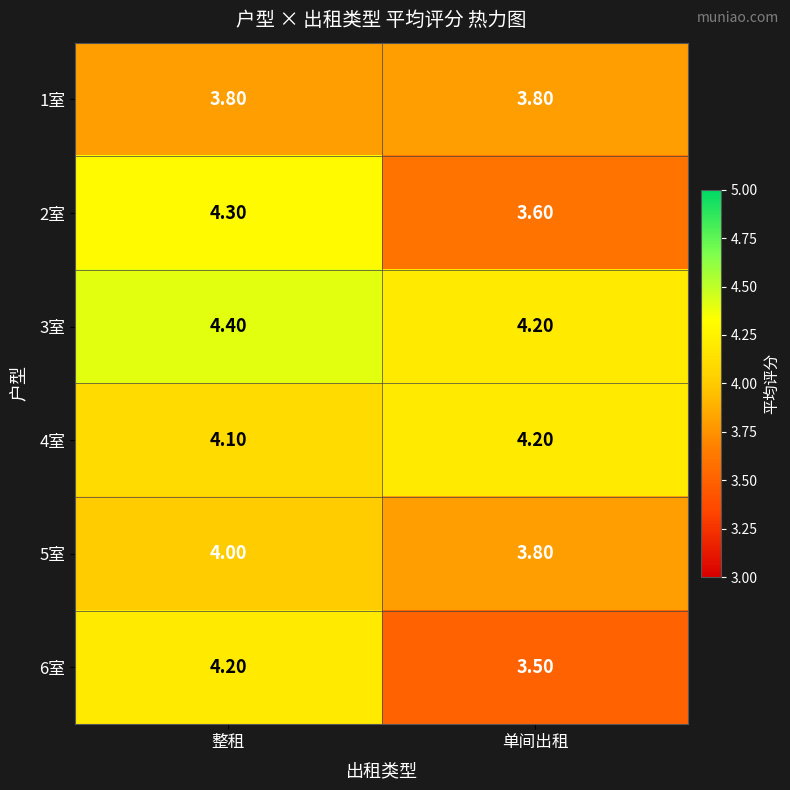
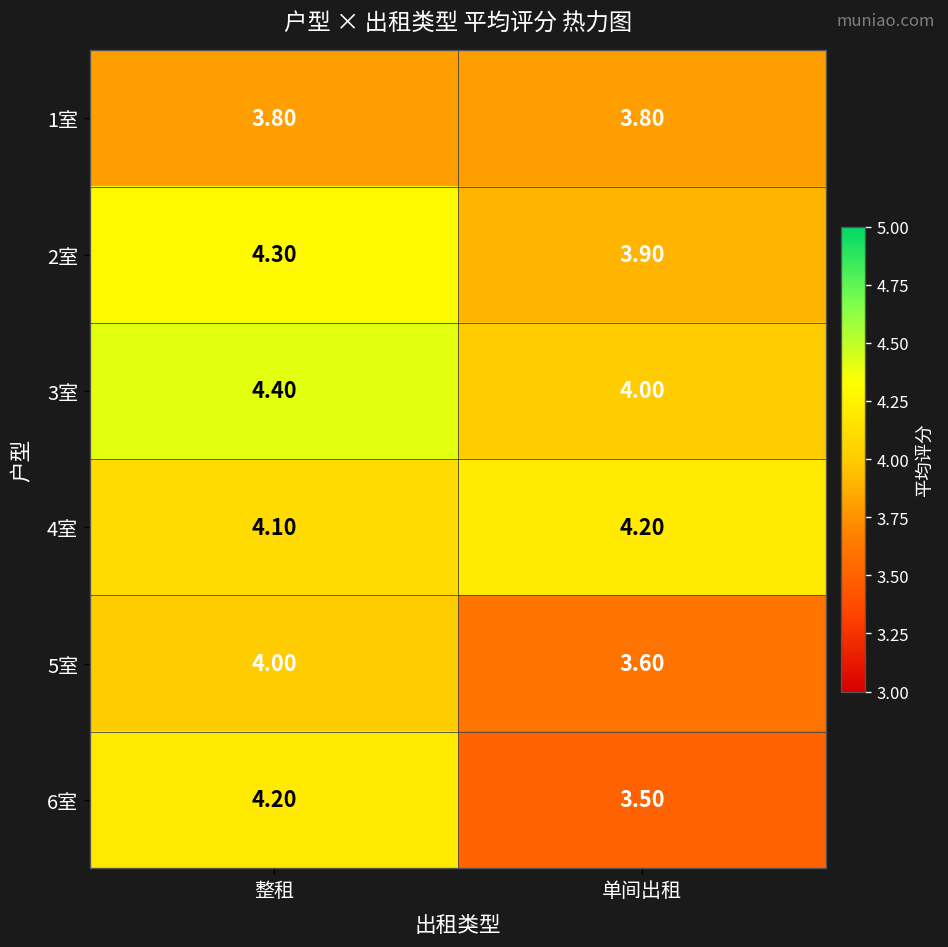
  {
    "1室": {
      "整租": 3.80,
      "单间出租": 3.80
    },
    "2室": {
      "整租": 4.30,
-     "单间出租": 3.60
+     "单间出租": 3.90
    },
    "3室": {
      "整租": 4.40,
-     "单间出租": 4.20
+     "单间出租": 4.00
    },
    "4室": {
      "整租": 4.10,
      "单间出租": 4.20
    },
    "5室": {
      "整租": 4.00,
-     "单间出租": 3.80
+     "单间出租": 3.60
    },
    "6室": {
      "整租": 4.20,
      "单间出租": 3.50
    }
  }
